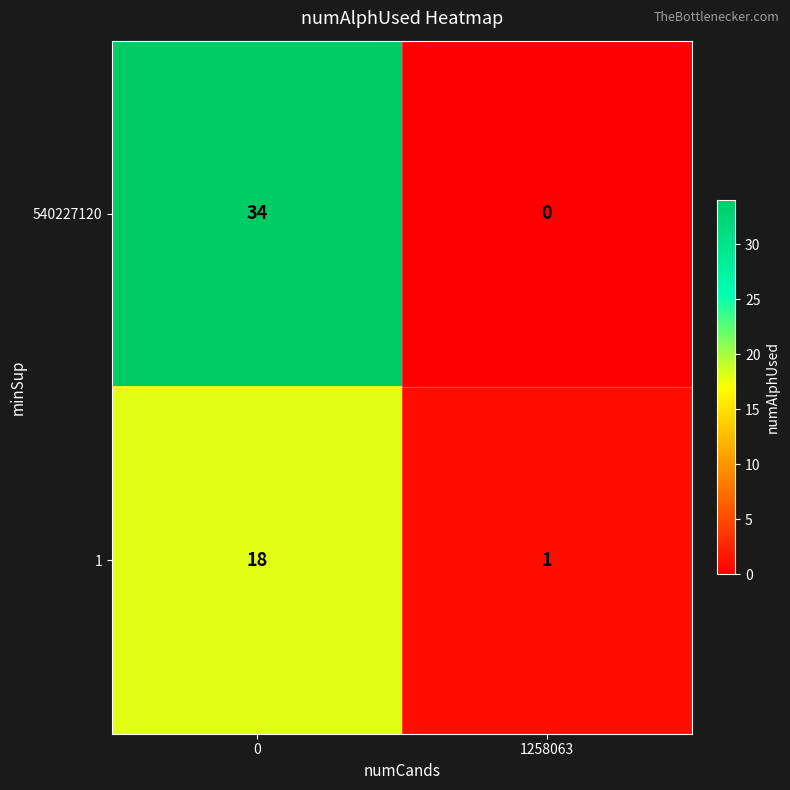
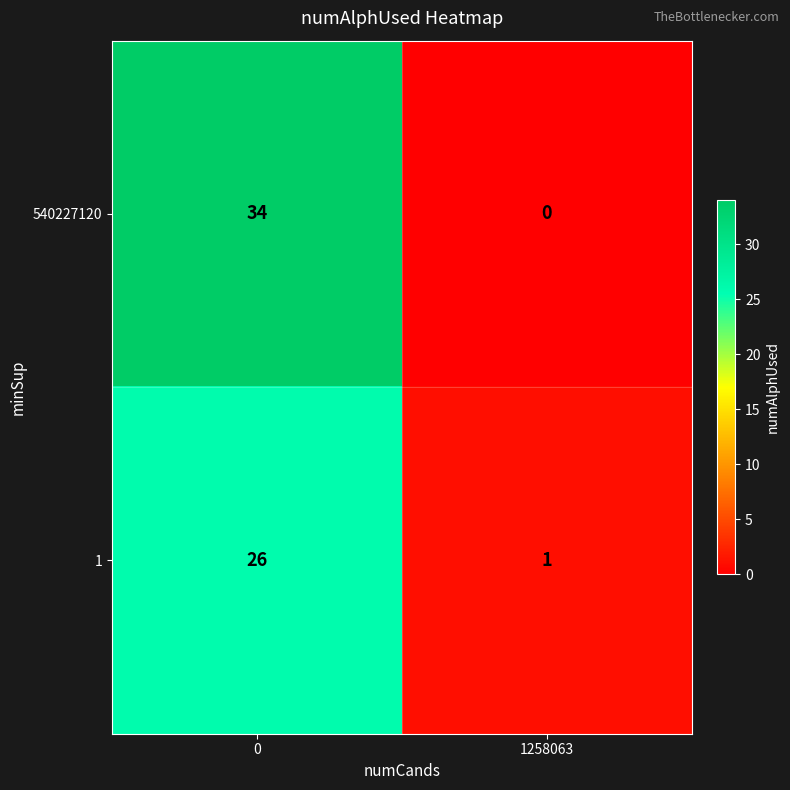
  {
    "540227120": {
      "0": 34,
      "1258063": 0
    },
    "1": {
-     "0": 18,
+     "0": 26,
      "1258063": 1
    }
  }
